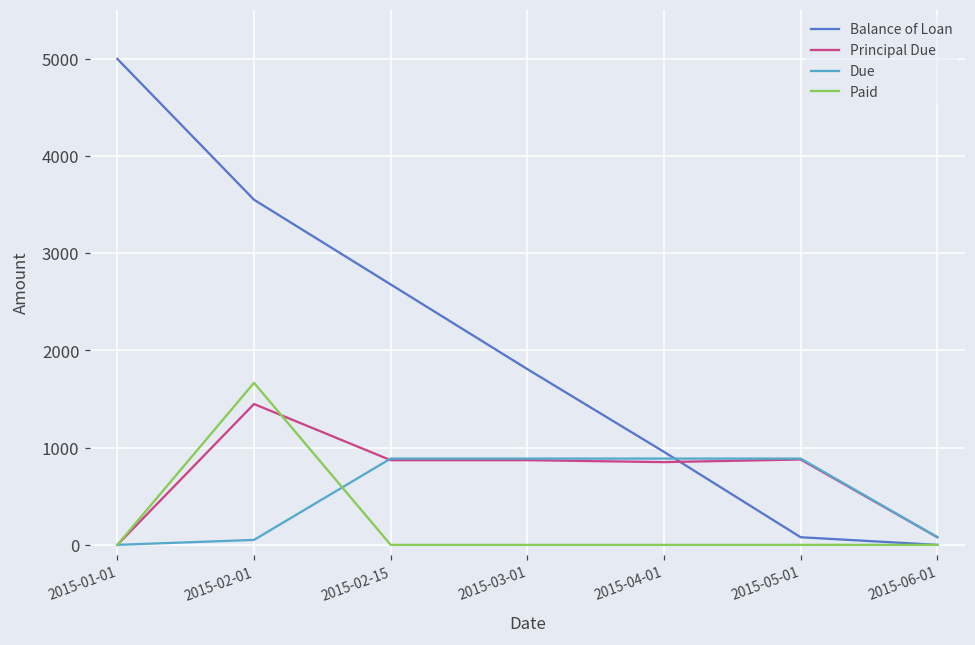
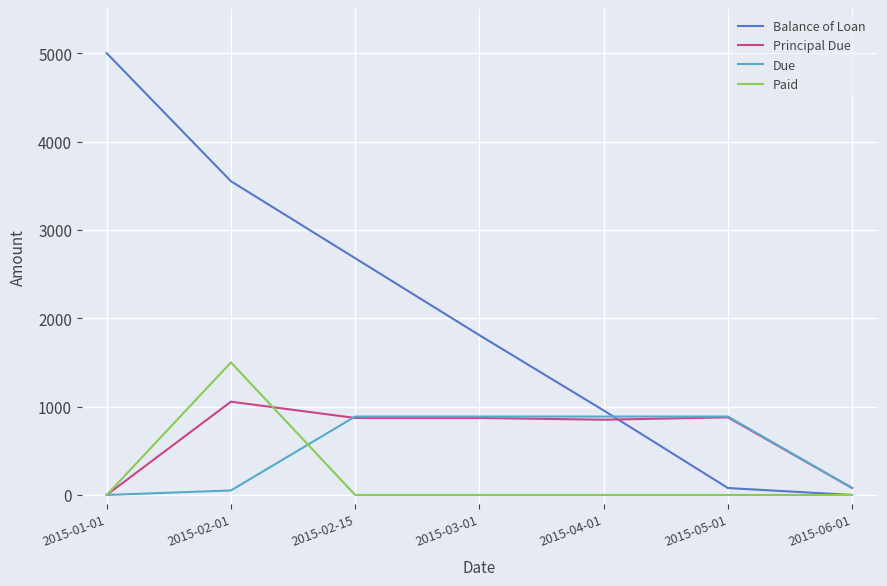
  {
    "Principal Due": {
-     "2015-02-01": 1400,
+     "2015-02-01": 1100,
      "2015-04-01": 900
    },
    "Paid": {
-     "2015-02-01": 1700,
+     "2015-02-01": 1500,
      "2015-02-15": 0,
      "2015-03-01": 0,
      "2015-04-01": 0,
      "2015-05-01": 0
    }
  }
